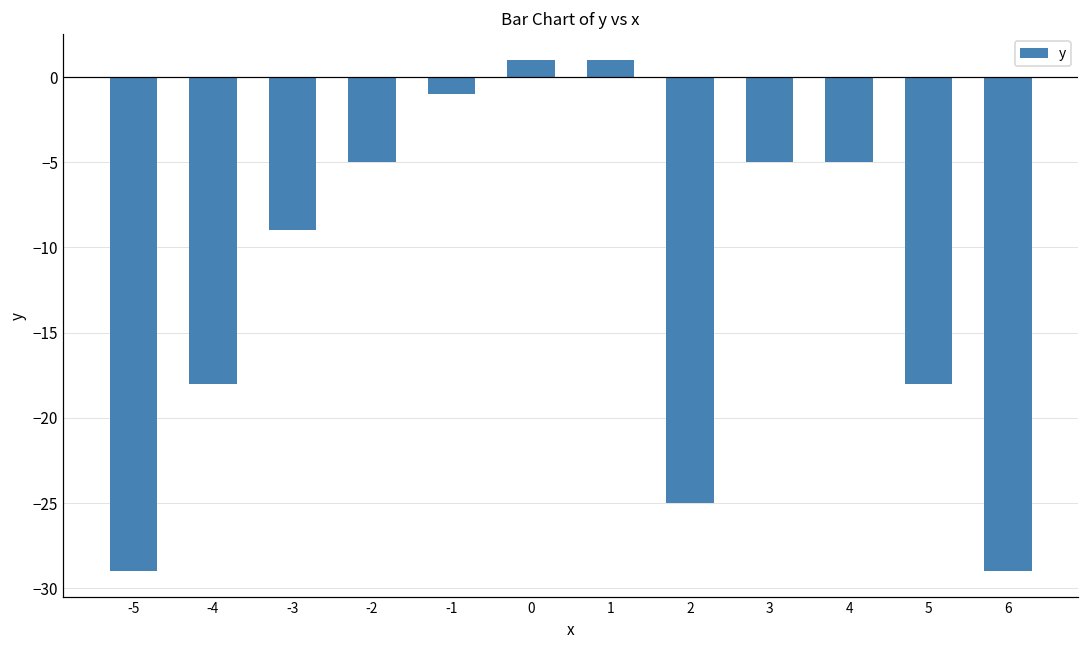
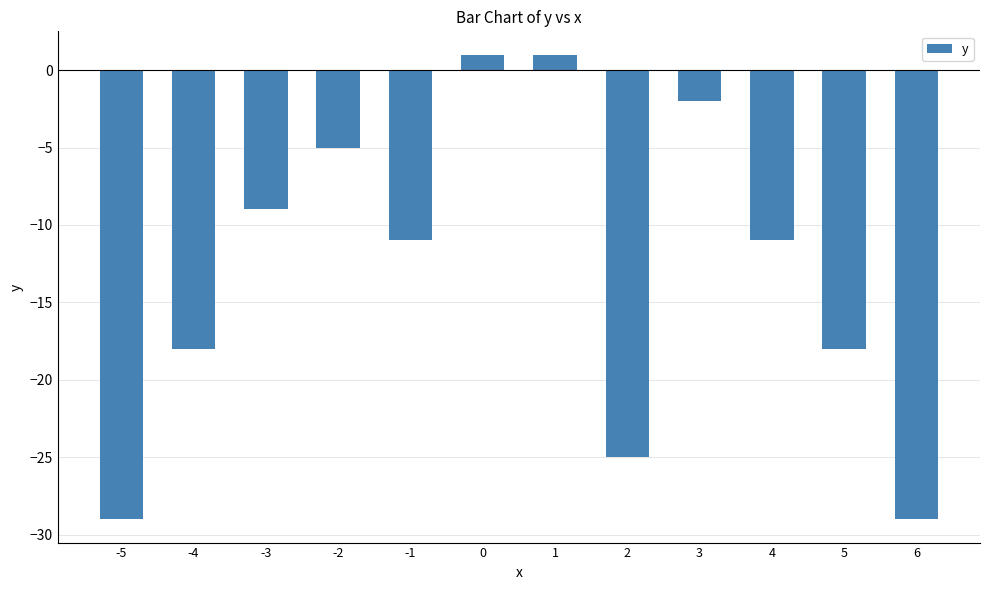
  {
    "-5": -29,
    "-4": -18,
    "-3": -9,
    "-2": -5,
-   "-1": -1,
+   "-1": -11,
    "0": 1,
    "1": 1,
    "2": -25,
-   "3": -5,
-   "4": -5,
+   "3": -2,
+   "4": -11,
    "5": -18,
    "6": -29
  }
